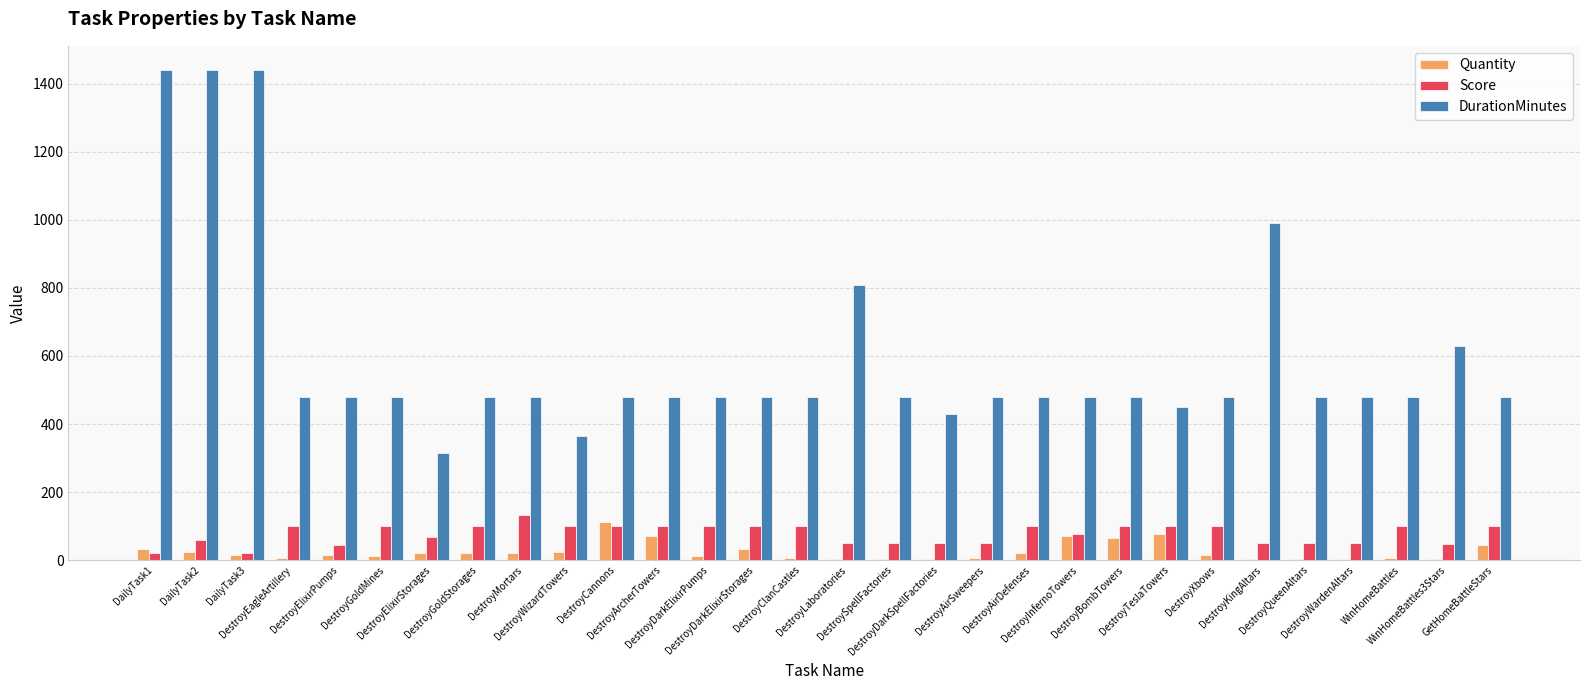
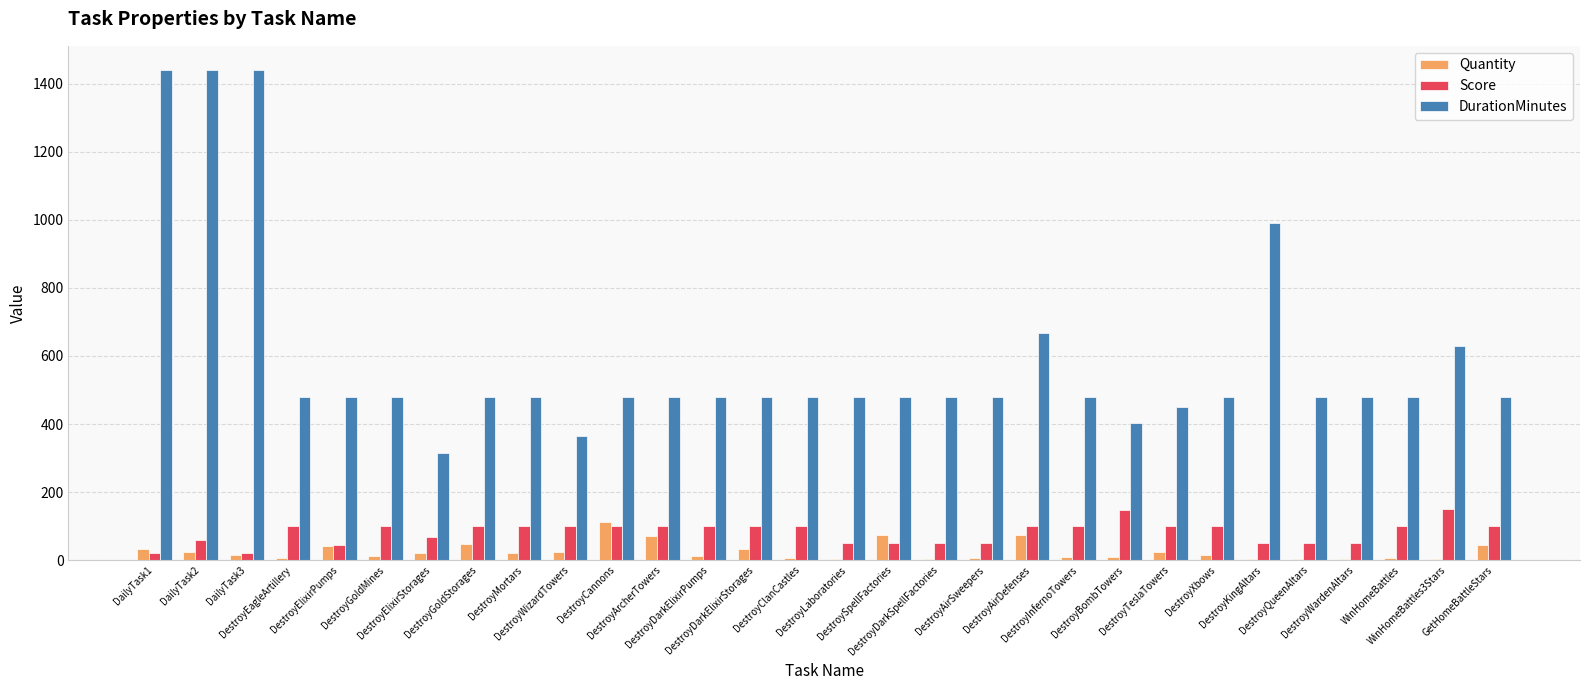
  {
    "Quantity": {
      "DailyTask1": 30,
      "DailyTask2": 30,
      "DailyTask3": 20,
-     "DestroyElixirPumps": 20,
+     "DestroyElixirPumps": 40,
      "DestroyGoldMines": 10,
      "DestroyElixirStorages": 20,
-     "DestroyGoldStorages": 20,
+     "DestroyGoldStorages": 50,
      "DestroyMortars": 20,
      "DestroyWizardTowers": 30,
      "DestroyCannons": 110,
      "DestroyArcherTowers": 70,
      "DestroyDarkElixirPumps": 10,
      "DestroyDarkElixirStorages": 30,
-     "DestroySpellFactories": 0,
-     "DestroyAirDefenses": 20,
-     "DestroyInfernoTowers": 70,
-     "DestroyBombTowers": 70,
-     "DestroyTeslaTowers": 80,
+     "DestroySpellFactories": 80,
+     "DestroyAirDefenses": 70,
+     "DestroyInfernoTowers": 10,
+     "DestroyBombTowers": 10,
+     "DestroyTeslaTowers": 30,
      "DestroyXbows": 20,
      "GetHomeBattleStars": 50
    },
    "Score": {
      "DailyTask1": 20,
      "DailyTask2": 60,
      "DailyTask3": 20,
      "DestroyEagleArtillery": 100,
      "DestroyElixirPumps": 50,
      "DestroyGoldMines": 100,
      "DestroyElixirStorages": 70,
      "DestroyGoldStorages": 100,
-     "DestroyMortars": 130,
+     "DestroyMortars": 100,
      "DestroyWizardTowers": 100,
      "DestroyCannons": 100,
      "DestroyArcherTowers": 100,
      "DestroyDarkElixirPumps": 100,
      "DestroyDarkElixirStorages": 100,
      "DestroyClanCastles": 100,
      "DestroyLaboratories": 50,
      "DestroySpellFactories": 50,
      "DestroyDarkSpellFactories": 50,
      "DestroyAirSweepers": 50,
      "DestroyAirDefenses": 100,
-     "DestroyInfernoTowers": 80,
-     "DestroyBombTowers": 100,
+     "DestroyInfernoTowers": 100,
+     "DestroyBombTowers": 150,
      "DestroyTeslaTowers": 100,
      "DestroyXbows": 100,
      "DestroyKingAltars": 50,
      "DestroyQueenAltars": 50,
      "DestroyWardenAltars": 50,
      "WinHomeBattles": 100,
-     "WinHomeBattles3Stars": 50,
+     "WinHomeBattles3Stars": 150,
      "GetHomeBattleStars": 100
    },
    "DurationMinutes": {
      "DailyTask1": 1440,
      "DailyTask2": 1440,
      "DailyTask3": 1440,
      "DestroyEagleArtillery": 480,
      "DestroyElixirPumps": 480,
      "DestroyGoldMines": 480,
      "DestroyElixirStorages": 310,
      "DestroyGoldStorages": 480,
      "DestroyMortars": 480,
      "DestroyWizardTowers": 370,
      "DestroyCannons": 480,
      "DestroyArcherTowers": 480,
      "DestroyDarkElixirPumps": 480,
      "DestroyDarkElixirStorages": 480,
      "DestroyClanCastles": 480,
-     "DestroyLaboratories": 810,
+     "DestroyLaboratories": 480,
      "DestroySpellFactories": 480,
-     "DestroyDarkSpellFactories": 430,
+     "DestroyDarkSpellFactories": 480,
      "DestroyAirSweepers": 480,
-     "DestroyAirDefenses": 480,
+     "DestroyAirDefenses": 670,
      "DestroyInfernoTowers": 480,
-     "DestroyBombTowers": 480,
+     "DestroyBombTowers": 400,
      "DestroyTeslaTowers": 450,
      "DestroyXbows": 480,
      "DestroyKingAltars": 990,
      "DestroyQueenAltars": 480,
      "DestroyWardenAltars": 480,
      "WinHomeBattles": 480,
      "WinHomeBattles3Stars": 630,
      "GetHomeBattleStars": 480
    }
  }
